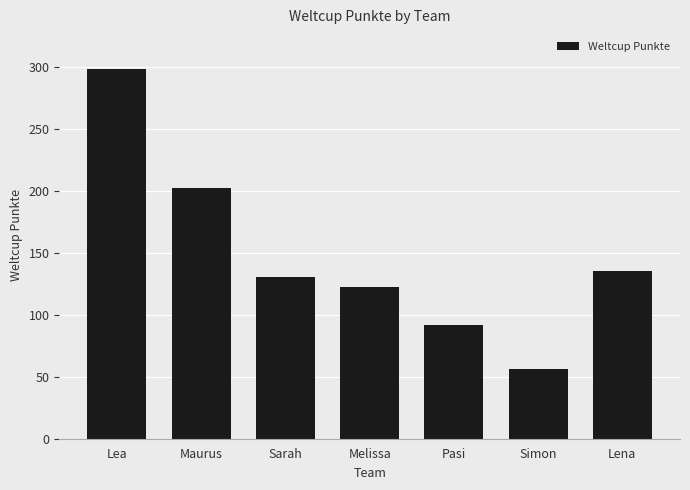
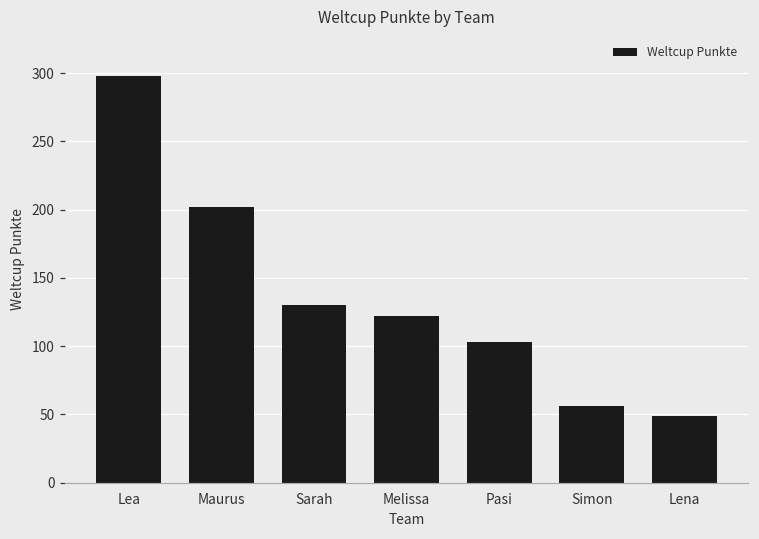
  {
    "Lea": 298,
    "Maurus": 202,
    "Sarah": 130,
    "Melissa": 122,
-   "Pasi": 92,
+   "Pasi": 103,
    "Simon": 56,
-   "Lena": 135
+   "Lena": 49
  }
